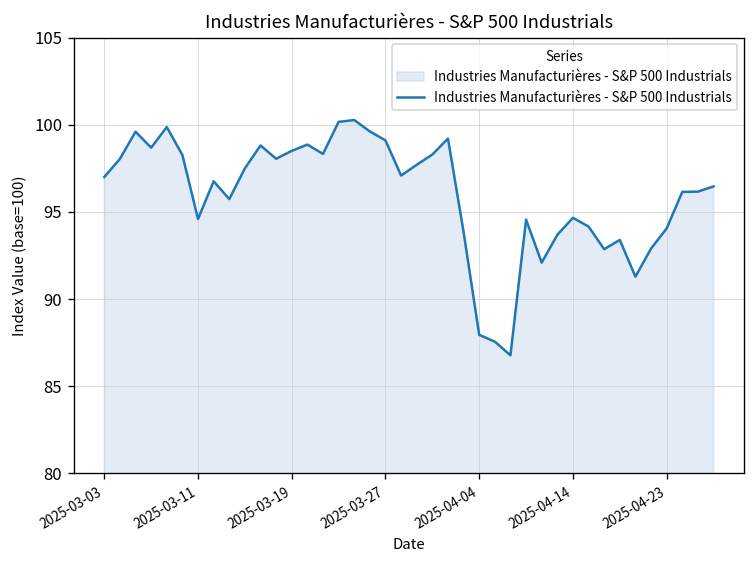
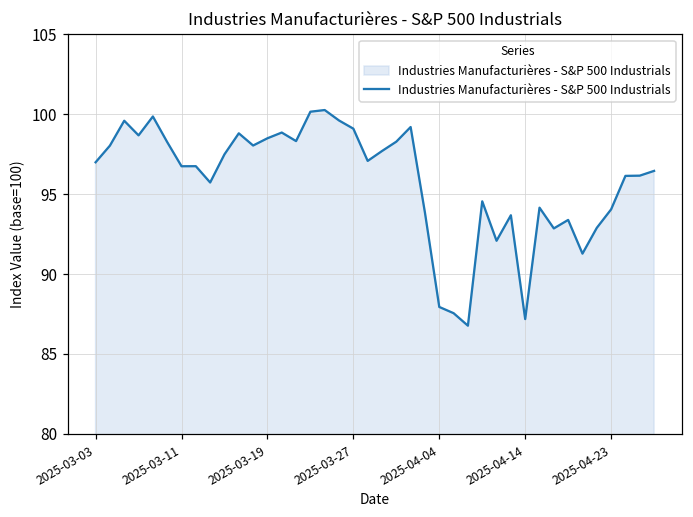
  {
    "2025-03-03": 97.0,
-   "2025-03-11": 94.6,
+   "2025-03-11": 96.8,
    "2025-03-19": 98.5,
    "2025-03-27": 99.1,
    "2025-04-04": 87.9,
-   "2025-04-14": 94.7,
+   "2025-04-14": 87.2,
    "2025-04-23": 94.1
  }
